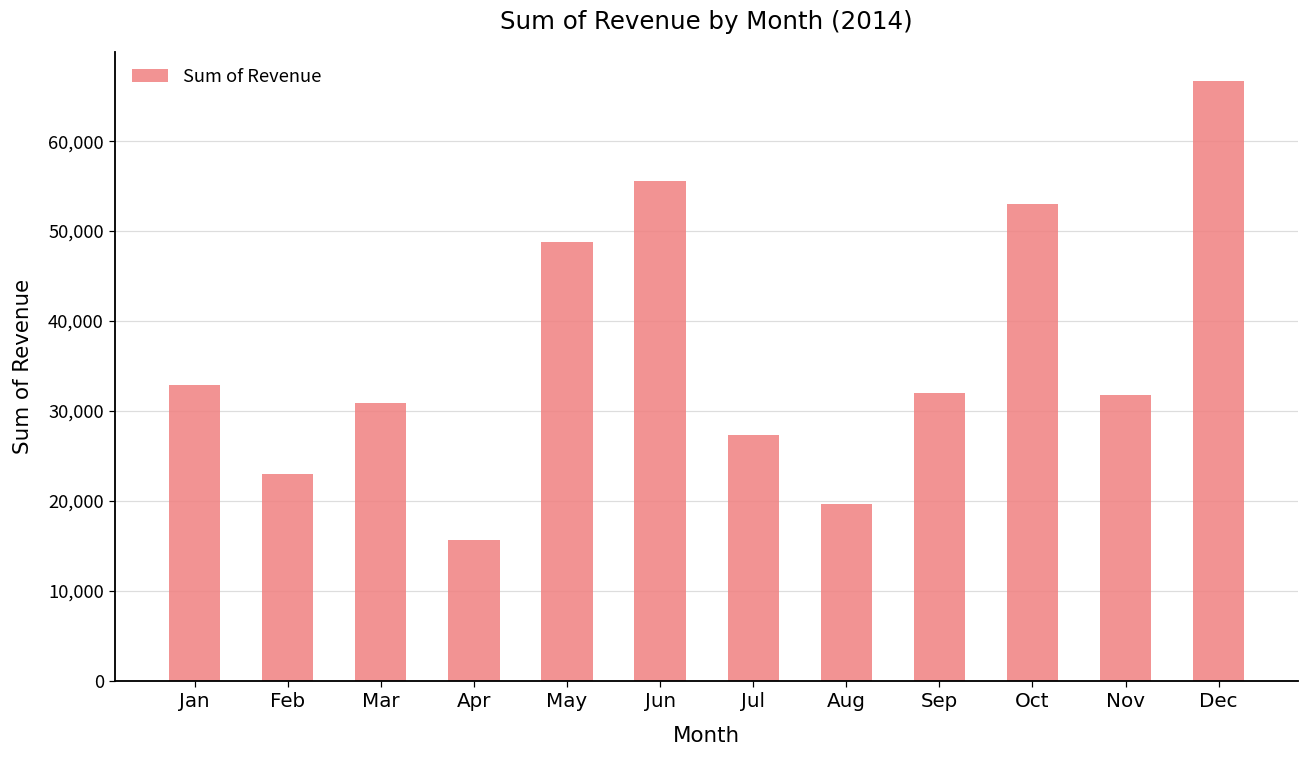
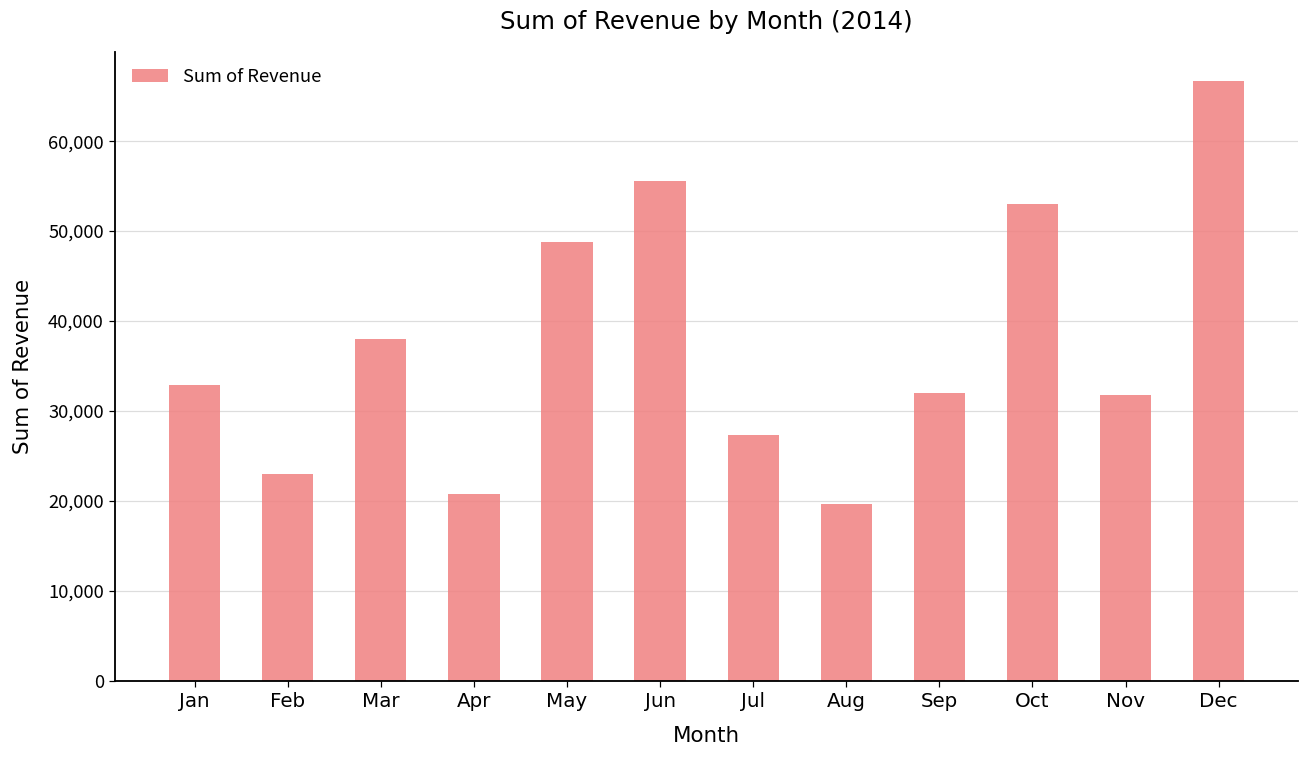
  {
    "Jan": "33,000",
    "Feb": "23,000",
-   "Mar": "31,000",
-   "Apr": "16,000",
+   "Mar": "38,000",
+   "Apr": "21,000",
    "May": "49,000",
    "Jun": "56,000",
    "Jul": "27,000",
    "Aug": "20,000",
    "Sep": "32,000",
    "Oct": "53,000",
    "Nov": "32,000",
    "Dec": "67,000"
  }
